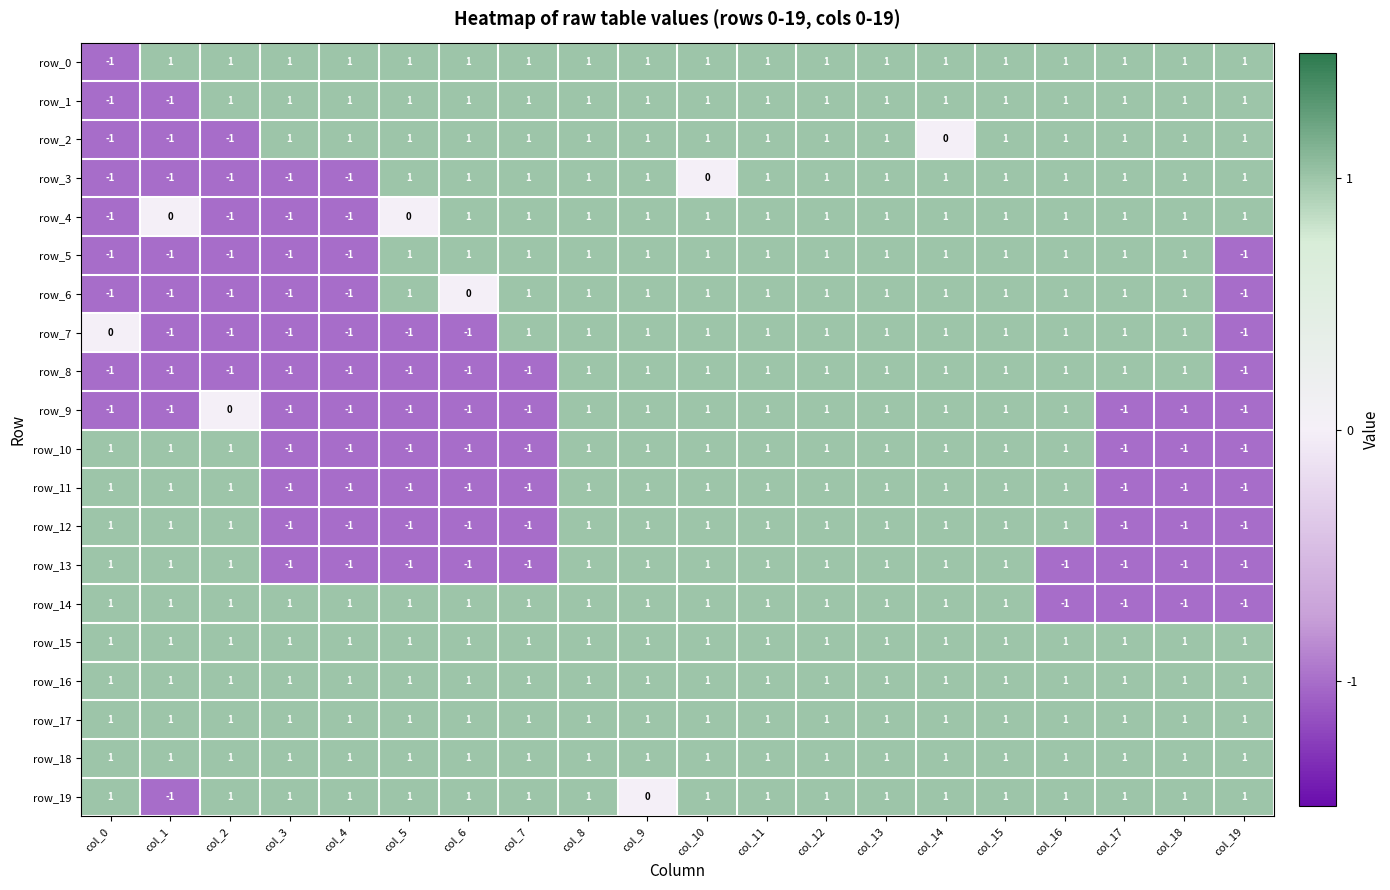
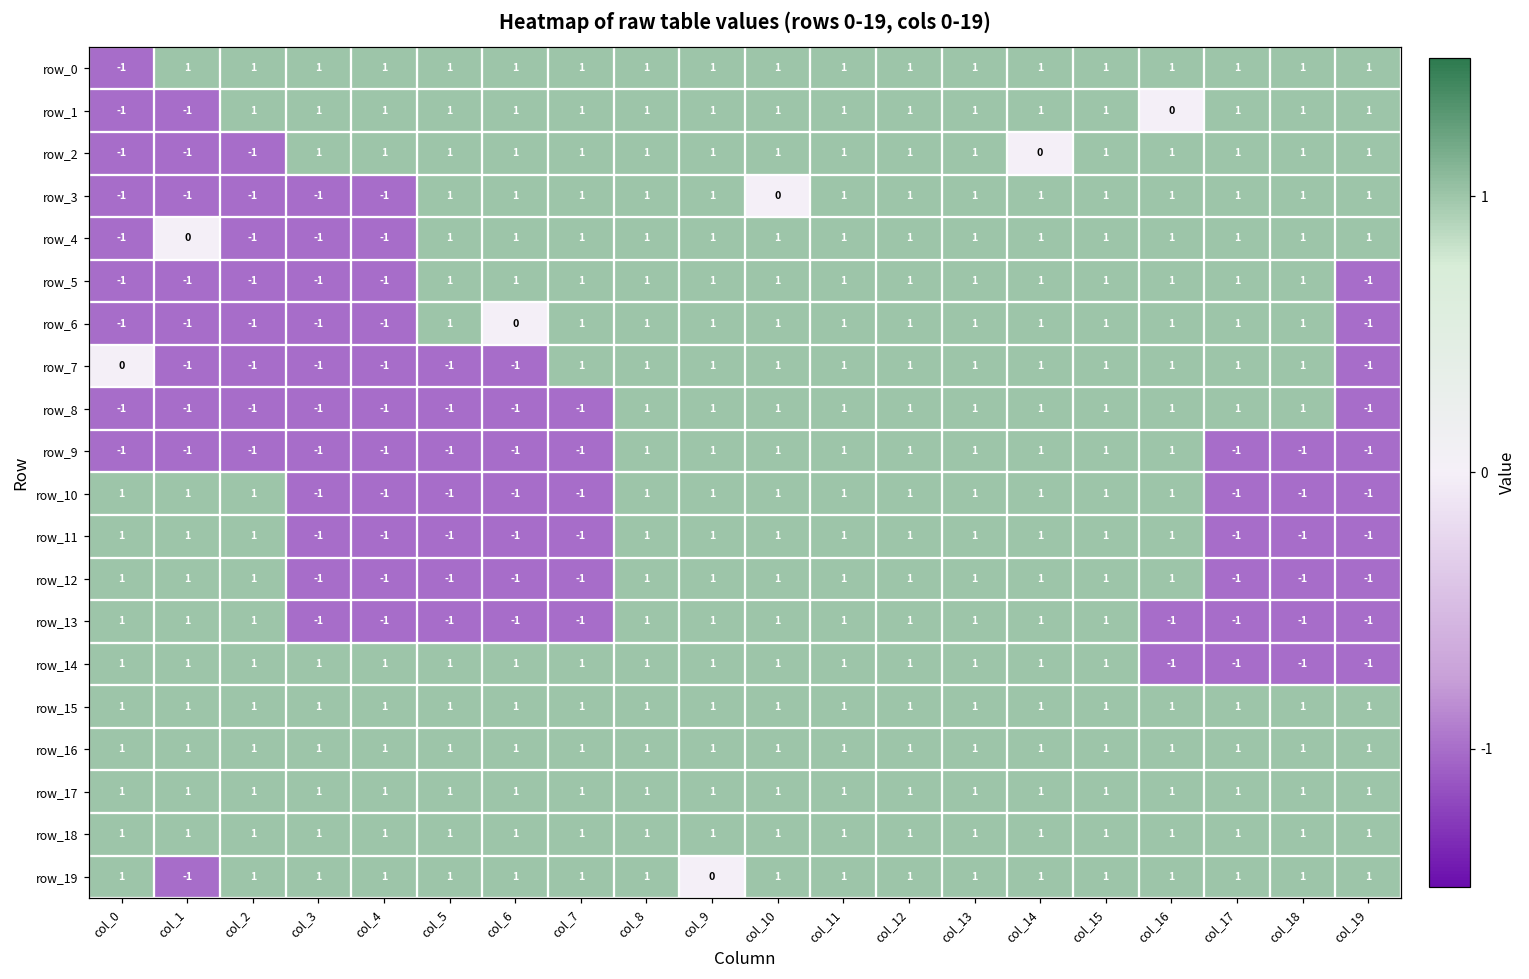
  {
    "row_1": {
      "col_0": -1,
      "col_1": -1,
      "col_2": 1,
      "col_3": 1,
      "col_4": 1,
      "col_5": 1,
      "col_6": 1,
      "col_7": 1,
      "col_8": 1,
      "col_9": 1,
      "col_10": 1,
      "col_11": 1,
      "col_12": 1,
      "col_13": 1,
      "col_14": 1,
      "col_15": 1,
-     "col_16": 1,
+     "col_16": 0,
      "col_17": 1,
      "col_18": 1,
      "col_19": 1
    },
    "row_4": {
      "col_0": -1,
      "col_1": 0,
      "col_2": -1,
      "col_3": -1,
      "col_4": -1,
-     "col_5": 0,
+     "col_5": 1,
      "col_6": 1,
      "col_7": 1,
      "col_8": 1,
      "col_9": 1,
      "col_10": 1,
      "col_11": 1,
      "col_12": 1,
      "col_13": 1,
      "col_14": 1,
      "col_15": 1,
      "col_16": 1,
      "col_17": 1,
      "col_18": 1,
      "col_19": 1
    },
    "row_9": {
      "col_0": -1,
      "col_1": -1,
-     "col_2": 0,
+     "col_2": -1,
      "col_3": -1,
      "col_4": -1,
      "col_5": -1,
      "col_6": -1,
      "col_7": -1,
      "col_8": 1,
      "col_9": 1,
      "col_10": 1,
      "col_11": 1,
      "col_12": 1,
      "col_13": 1,
      "col_14": 1,
      "col_15": 1,
      "col_16": 1,
      "col_17": -1,
      "col_18": -1,
      "col_19": -1
    }
  }
